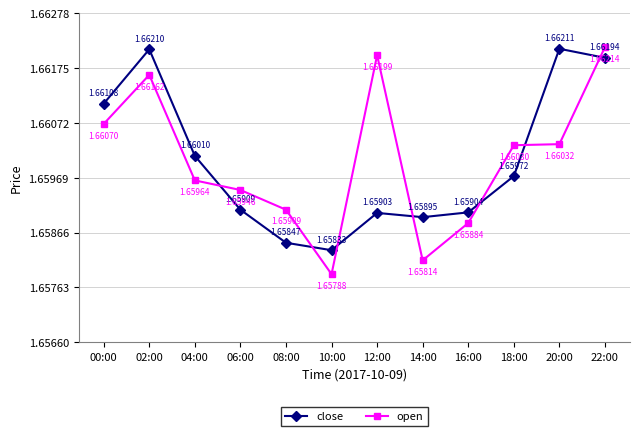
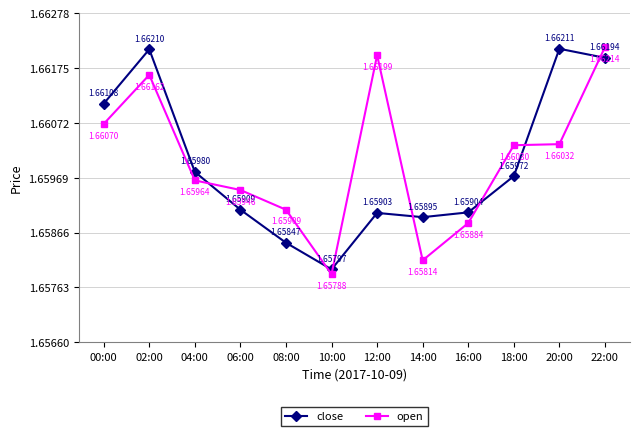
  {
    "close": {
      "00:00": 1.66108,
      "02:00": 1.66210,
-     "04:00": 1.66010,
+     "04:00": 1.65980,
      "08:00": 1.65847,
-     "10:00": 1.65833,
+     "10:00": 1.65797,
      "12:00": 1.65903,
      "14:00": 1.65895,
      "16:00": 1.65904,
      "18:00": 1.65972,
      "20:00": 1.66211
    },
    "open": {
      "00:00": 1.66070,
      "02:00": 1.66162,
      "04:00": 1.65964,
      "08:00": 1.65909,
      "10:00": 1.65788,
      "12:00": 1.66199,
      "14:00": 1.65814,
      "16:00": 1.65884,
      "18:00": 1.66030,
      "20:00": 1.66032
    }
  }
